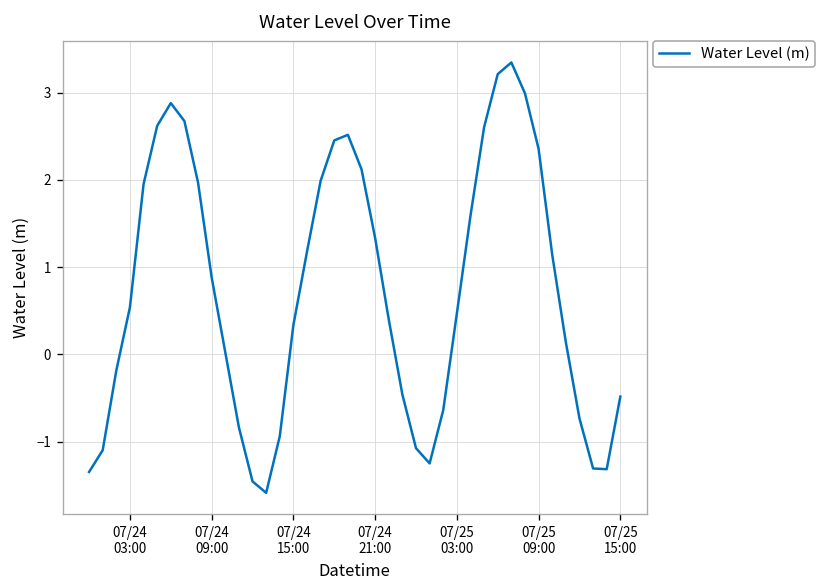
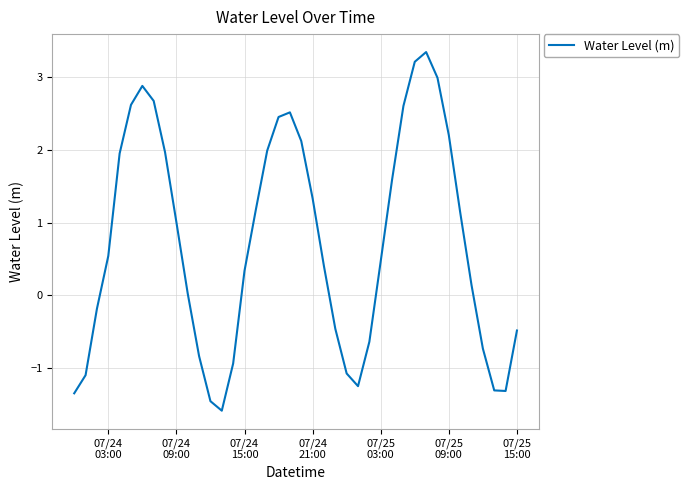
  {
    "07/24 03:00": 0.5,
-   "07/24 09:00": 0.9,
+   "07/24 09:00": 1.0,
    "07/24 15:00": 0.3,
    "07/24 21:00": 1.3,
    "07/25 03:00": 0.5,
-   "07/25 09:00": 2.4,
+   "07/25 09:00": 2.2,
    "07/25 15:00": -0.5
  }
